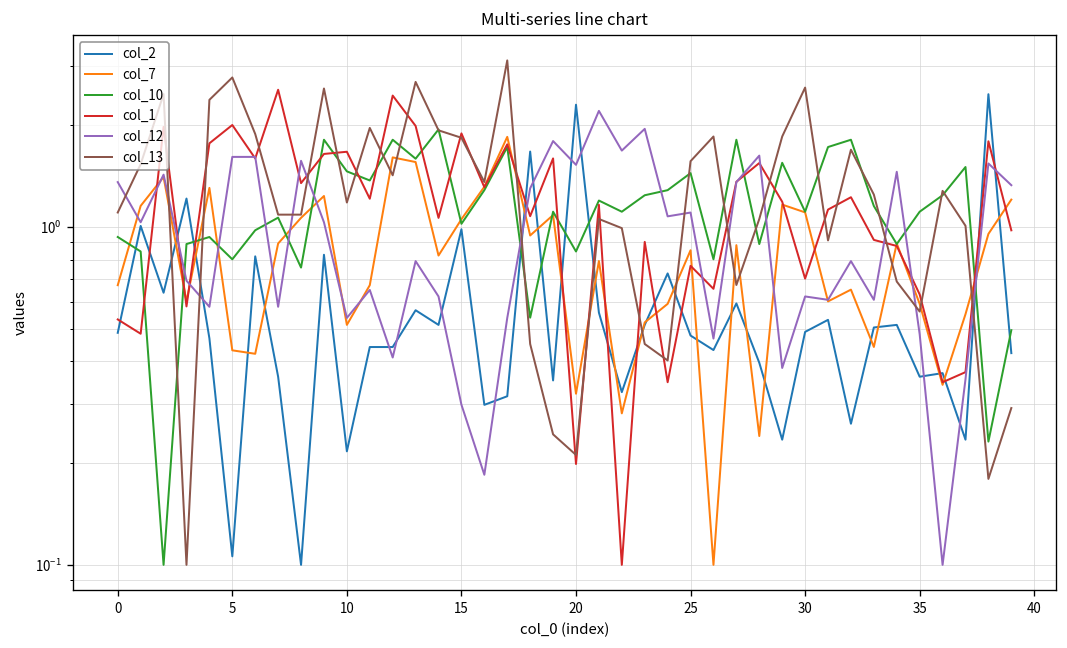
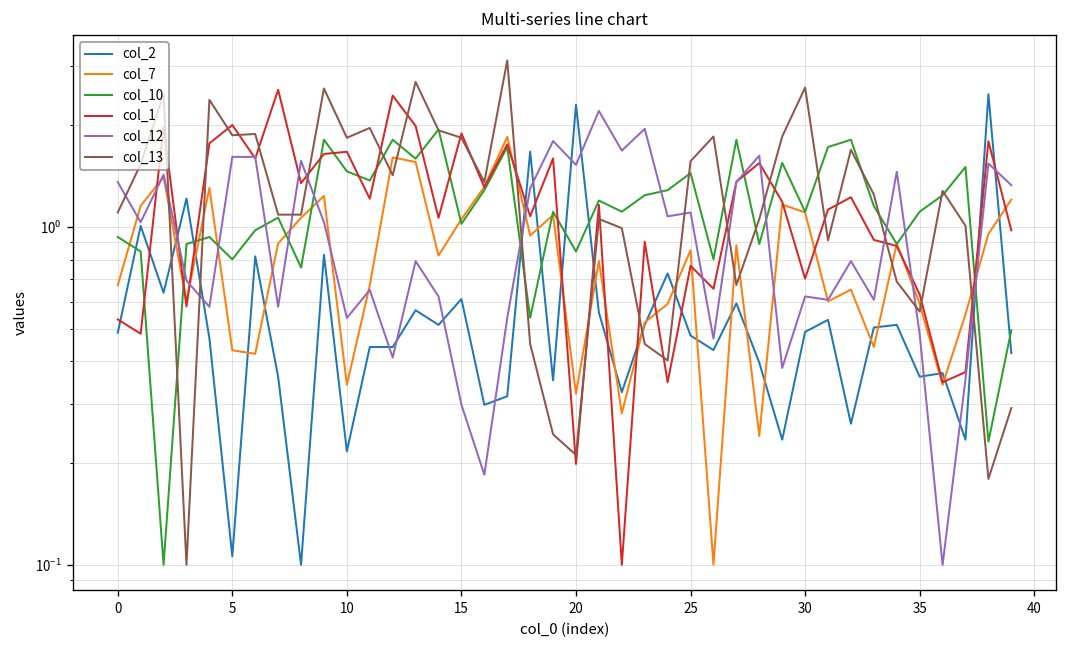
  {
    "col_2": {
      "0": 0.49,
      "5": 0.106,
      "10": 0.22,
-     "15": 0.98,
+     "15": 0.61,
      "20": 2.3,
      "25": 0.48,
      "30": 0.49,
      "35": 0.36
    },
    "col_7": {
      "0": 0.67,
      "5": 0.43,
-     "10": 0.51,
+     "10": 0.34,
      "15": 1.05,
      "20": 0.32,
      "25": 0.85,
      "35": 0.59
    },
    "col_10": {
      "0": 0.93,
      "5": 0.80,
      "10": 1.5,
      "15": 1.02,
      "20": 0.85,
      "25": 1.4,
      "35": 1.11
    },
    "col_1": {
      "0": 0.53,
      "5": 2.0,
      "10": 1.7,
      "15": 1.9,
      "20": 0.20,
      "25": 0.77,
      "30": 0.70,
      "35": 0.63
    },
    "col_12": {
      "0": 1.4,
      "5": 1.6,
      "10": 0.54,
      "15": 0.30,
      "20": 1.5,
      "25": 1.10,
      "30": 0.62,
      "35": 0.48
    },
    "col_13": {
      "0": 1.10,
-     "5": 2.8,
-     "10": 1.18,
+     "5": 1.9,
+     "10": 1.8,
      "15": 1.8,
      "20": 0.21,
      "25": 1.6,
      "30": 2.6,
      "35": 0.56
    }
  }
